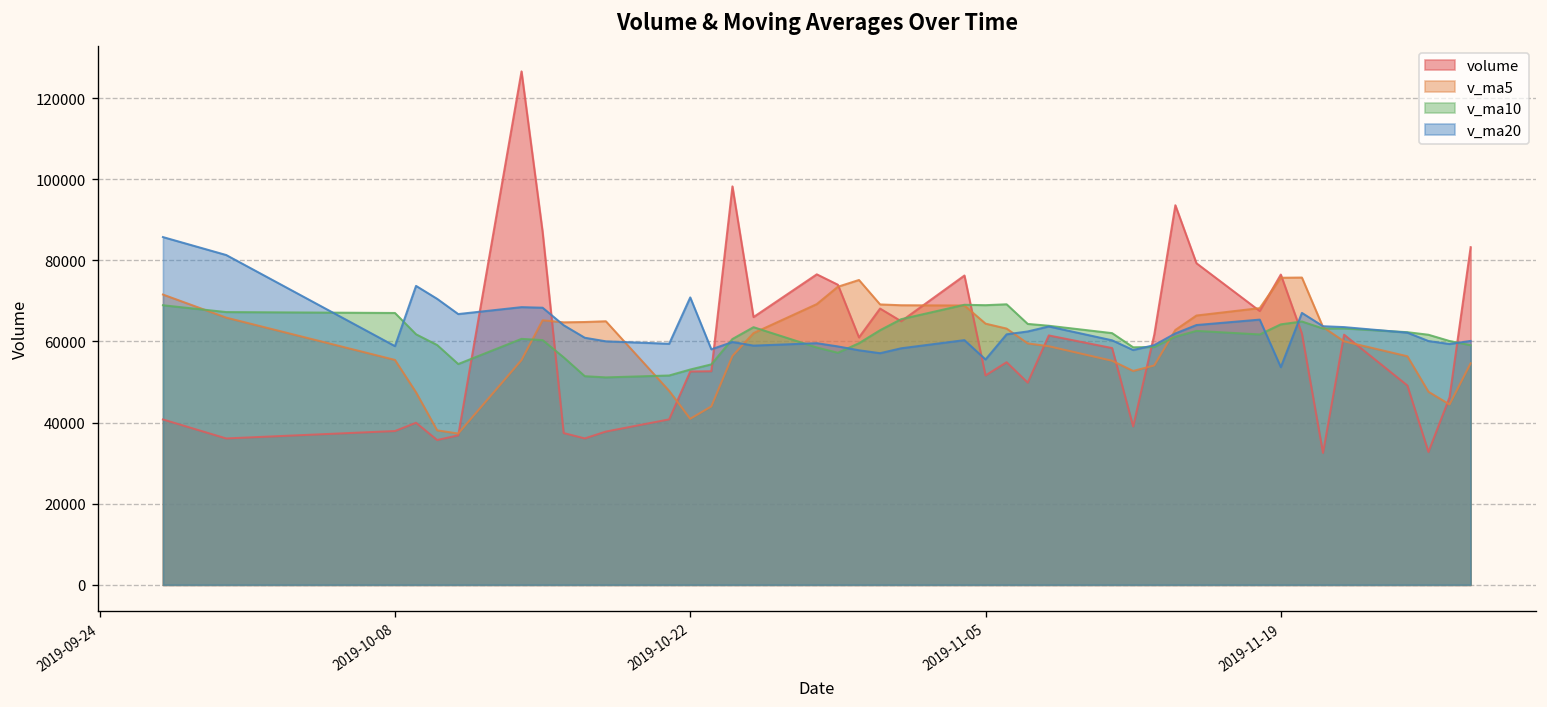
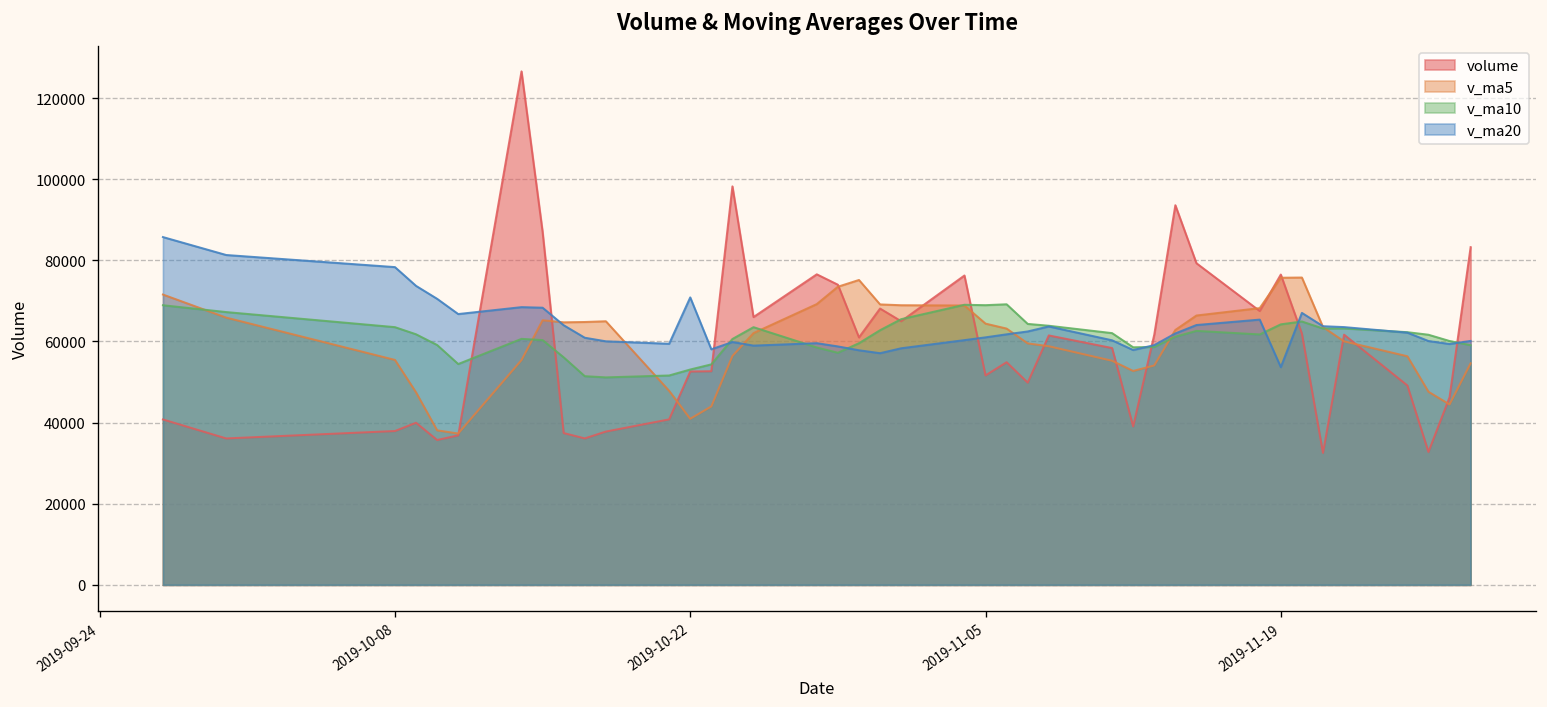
  {
    "v_ma10": {
-     "2019-10-08": 67000,
+     "2019-10-08": 64000,
      "2019-11-05": 69000,
      "2019-11-19": 64000
    },
    "v_ma20": {
-     "2019-10-08": 59000,
+     "2019-10-08": 78000,
      "2019-10-22": 71000,
-     "2019-11-05": 56000,
+     "2019-11-05": 61000,
      "2019-11-19": 54000
    }
  }
